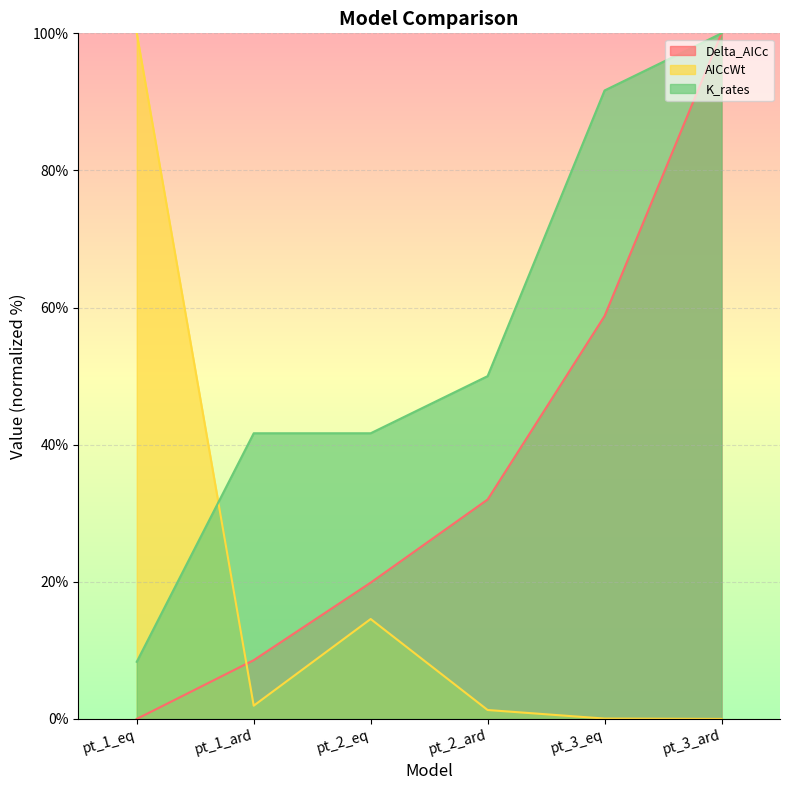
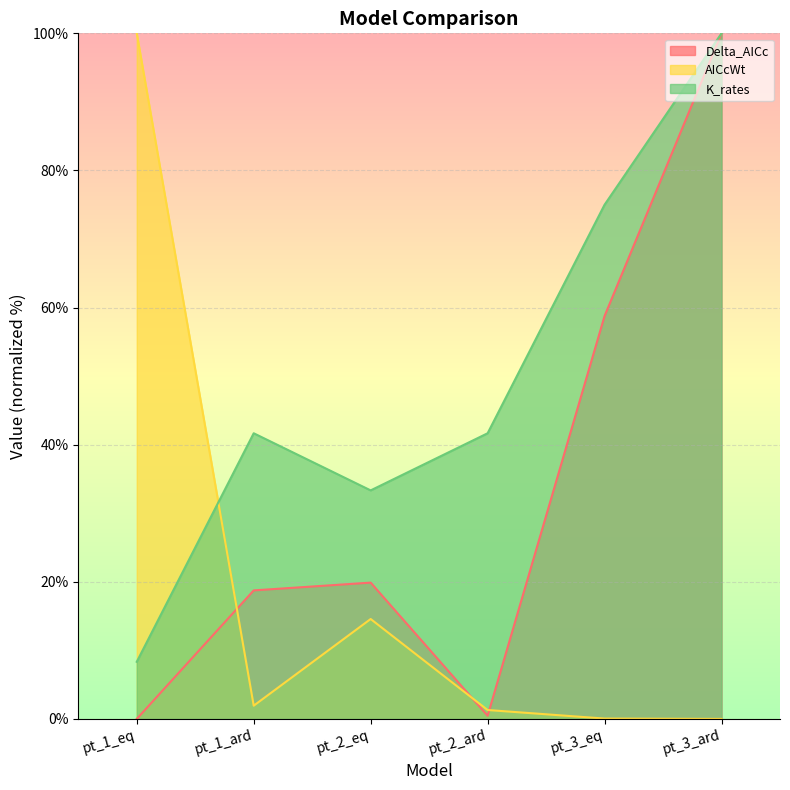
  {
    "Delta_AICc": {
      "pt_1_eq": "0%",
-     "pt_1_ard": "9%",
+     "pt_1_ard": "19%",
      "pt_2_eq": "20%",
-     "pt_2_ard": "32%",
+     "pt_2_ard": "0%",
      "pt_3_eq": "59%"
    },
    "AICcWt": {
      "pt_1_eq": "100%",
      "pt_1_ard": "2%",
      "pt_2_eq": "15%",
      "pt_2_ard": "1%",
      "pt_3_eq": "0%",
      "pt_3_ard": "0%"
    },
    "K_rates": {
      "pt_1_eq": "8%",
      "pt_1_ard": "42%",
-     "pt_2_eq": "42%",
-     "pt_2_ard": "50%",
-     "pt_3_eq": "92%"
+     "pt_2_eq": "33%",
+     "pt_2_ard": "42%",
+     "pt_3_eq": "75%"
    }
  }
